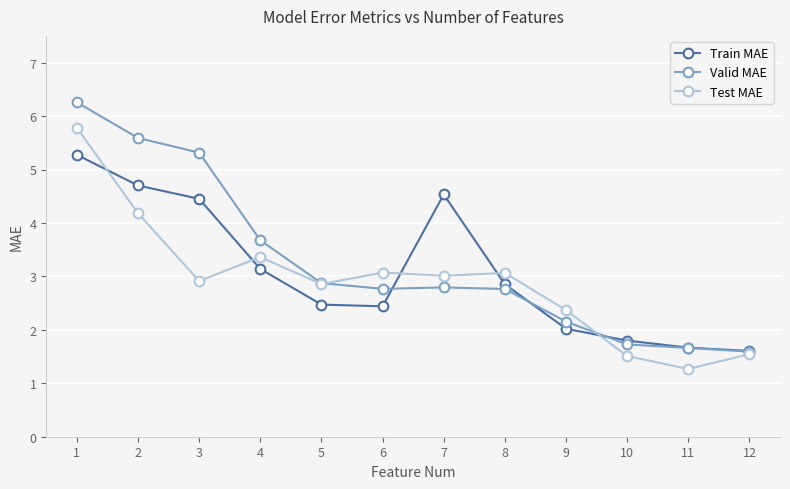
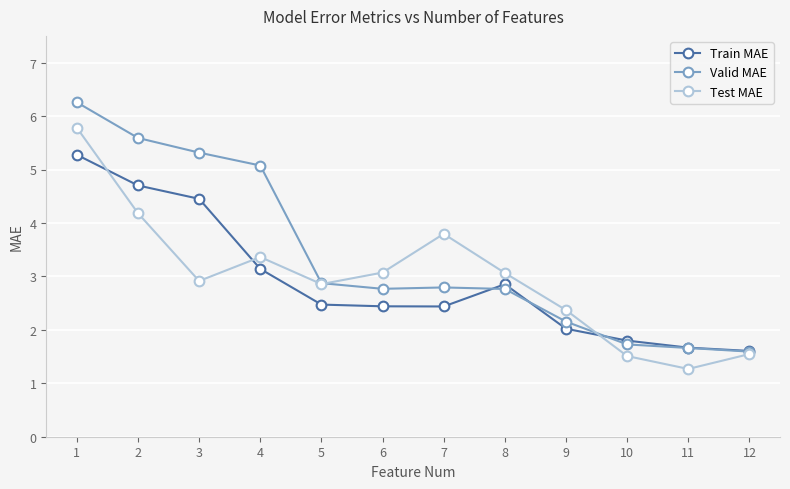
  {
    "Train MAE": {
      "1": 5.3,
      "2": 4.7,
      "3": 4.5,
      "4": 3.1,
      "5": 2.5,
      "6": 2.4,
-     "7": 4.5,
+     "7": 2.4,
      "8": 2.9,
      "9": 2.0,
      "10": 1.8
    },
    "Valid MAE": {
      "1": 6.3,
      "2": 5.6,
      "3": 5.3,
-     "4": 3.7,
+     "4": 5.1,
      "6": 2.8,
      "7": 2.8,
      "8": 2.8,
      "9": 2.2,
      "10": 1.7
    },
    "Test MAE": {
      "1": 5.8,
      "2": 4.2,
      "3": 2.9,
      "4": 3.4,
      "6": 3.1,
-     "7": 3.0,
+     "7": 3.8,
      "8": 3.1,
      "9": 2.4,
      "10": 1.5,
      "11": 1.3
    }
  }
